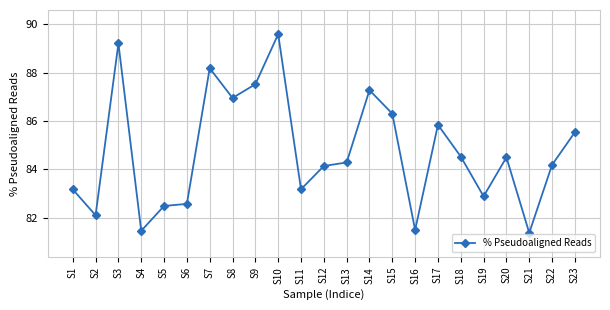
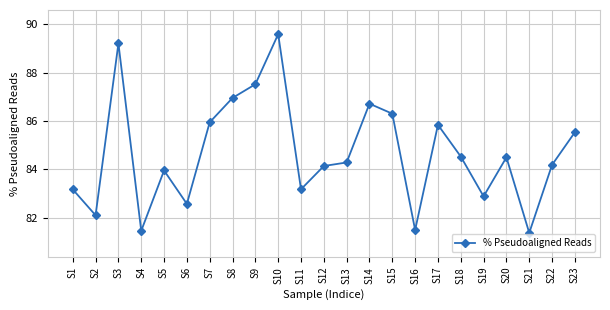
  {
    "S1": 83.2,
    "S2": 82.1,
    "S3": 89.2,
    "S4": 81.5,
-   "S5": 82.5,
+   "S5": 84.0,
    "S6": 82.6,
-   "S7": 88.2,
+   "S7": 85.9,
    "S8": 87.0,
    "S9": 87.5,
    "S10": 89.6,
    "S11": 83.2,
    "S12": 84.1,
    "S13": 84.3,
-   "S14": 87.3,
+   "S14": 86.7,
    "S15": 86.3,
    "S16": 81.5,
    "S17": 85.8,
    "S18": 84.5,
    "S19": 82.9,
    "S20": 84.5,
    "S21": 81.4,
    "S22": 84.2,
    "S23": 85.5
  }
